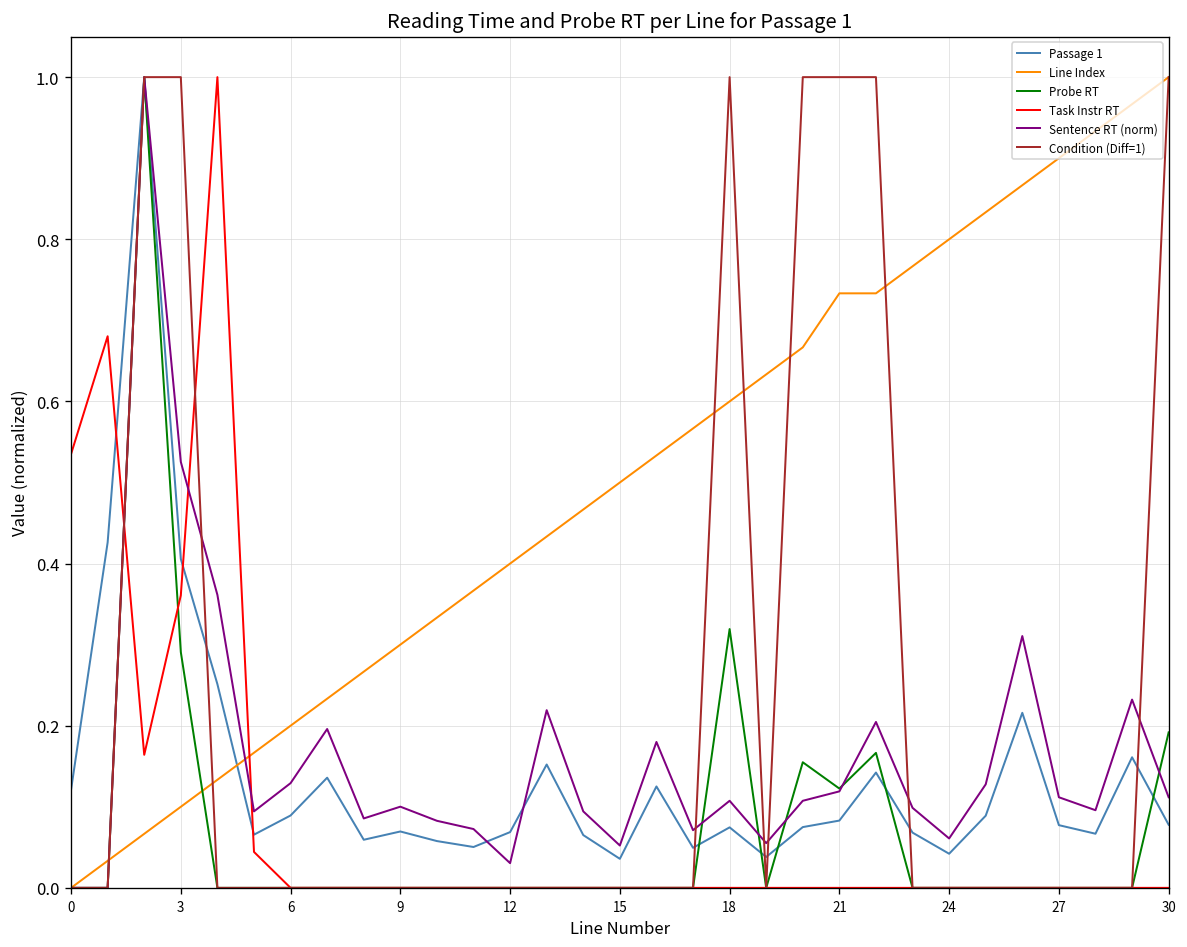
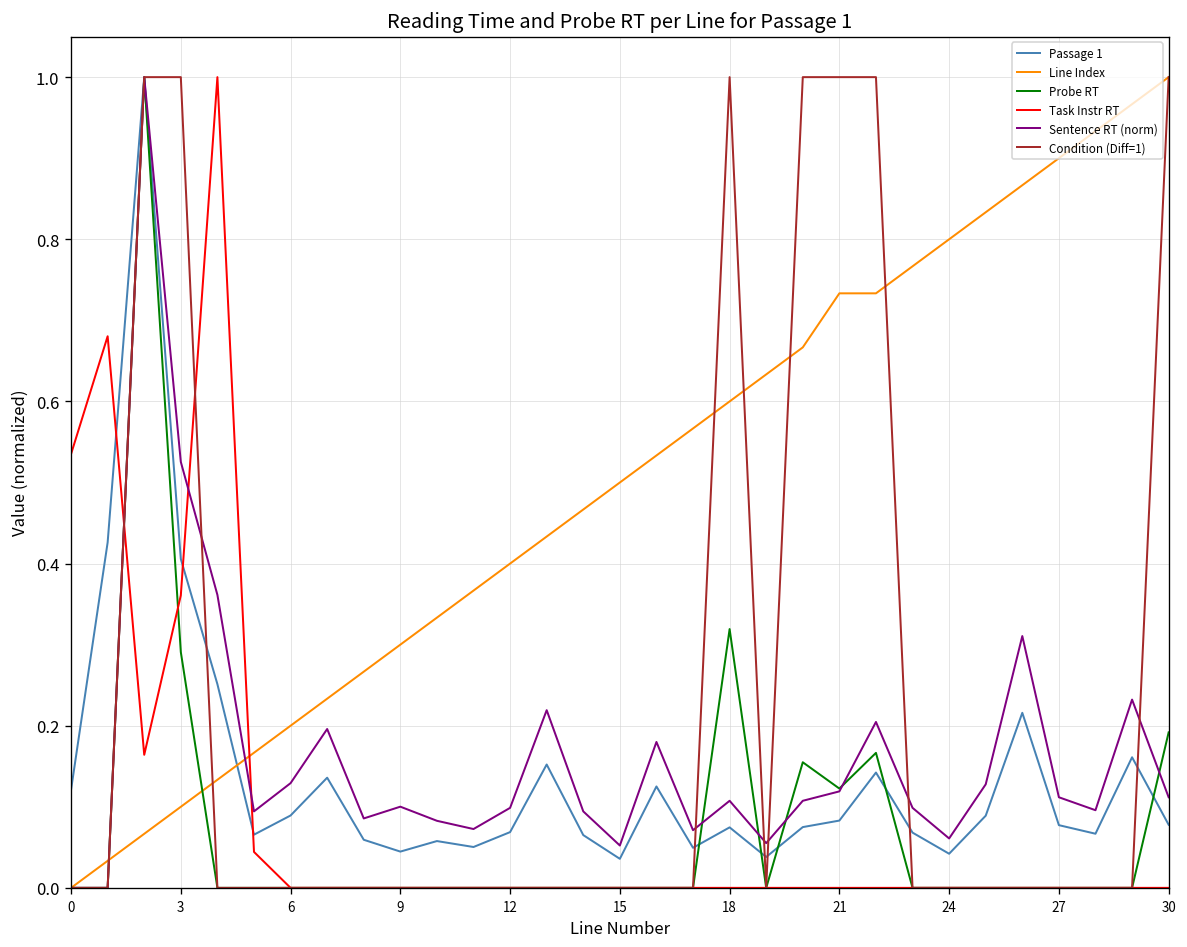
  {
    "Passage 1": {
      "0": 0.12,
      "3": 0.41,
      "6": 0.09,
-     "9": 0.07,
+     "9": 0.04,
      "12": 0.07,
      "15": 0.04,
      "18": 0.07,
      "21": 0.08,
      "24": 0.04,
      "27": 0.08,
      "30": 0.08
    },
    "Line Index": {
      "3": 0.10,
      "6": 0.20,
      "9": 0.30,
      "12": 0.40,
      "15": 0.50,
      "18": 0.60,
      "21": 0.73,
      "24": 0.80,
      "27": 0.90
    },
    "Probe RT": {
      "3": 0.29,
      "18": 0.32,
      "30": 0.19
    },
    "Task Instr RT": {
      "0": 0.54,
      "3": 0.36,
      "18": 0.00,
      "21": 0.00,
      "30": 0.00
    },
    "Sentence RT (norm)": {
      "3": 0.53,
      "6": 0.13,
      "9": 0.10,
-     "12": 0.03,
+     "12": 0.10,
      "15": 0.05,
      "18": 0.11,
      "24": 0.06,
      "27": 0.11,
      "30": 0.11
    },
    "Condition (Diff=1)": {
      "3": 1.00,
      "18": 1.00,
      "21": 1.00
    }
  }
